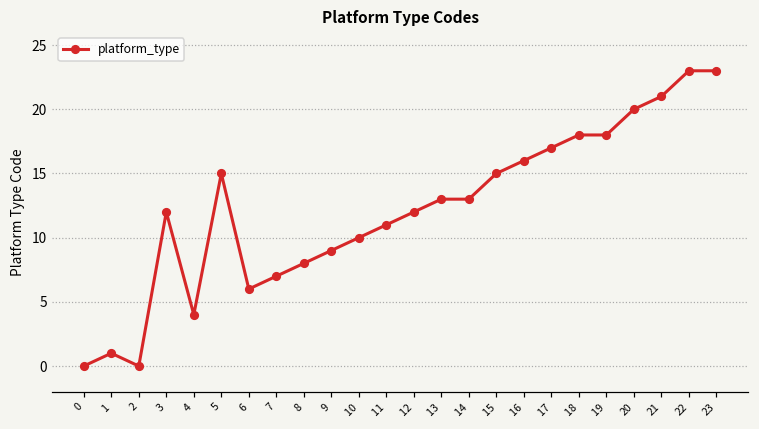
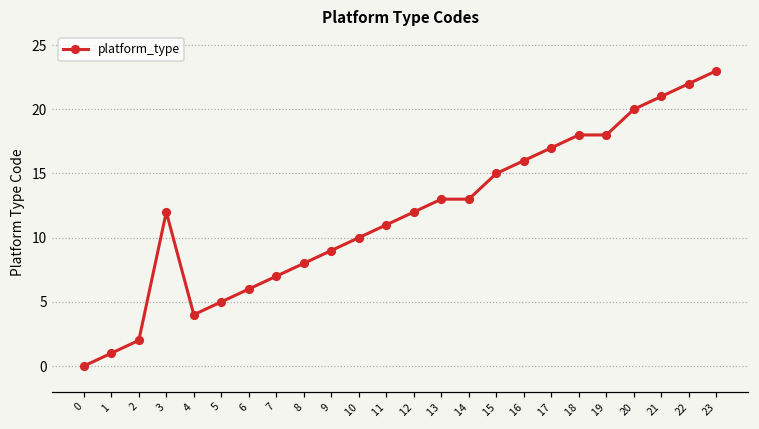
  {
    "0": 0,
    "1": 1,
-   "2": 0,
+   "2": 2,
    "3": 12,
    "4": 4,
-   "5": 15,
+   "5": 5,
    "6": 6,
    "7": 7,
    "8": 8,
    "9": 9,
    "10": 10,
    "11": 11,
    "12": 12,
    "13": 13,
    "14": 13,
    "15": 15,
    "16": 16,
    "17": 17,
    "18": 18,
    "19": 18,
    "20": 20,
    "21": 21,
-   "22": 23,
+   "22": 22,
    "23": 23
  }
